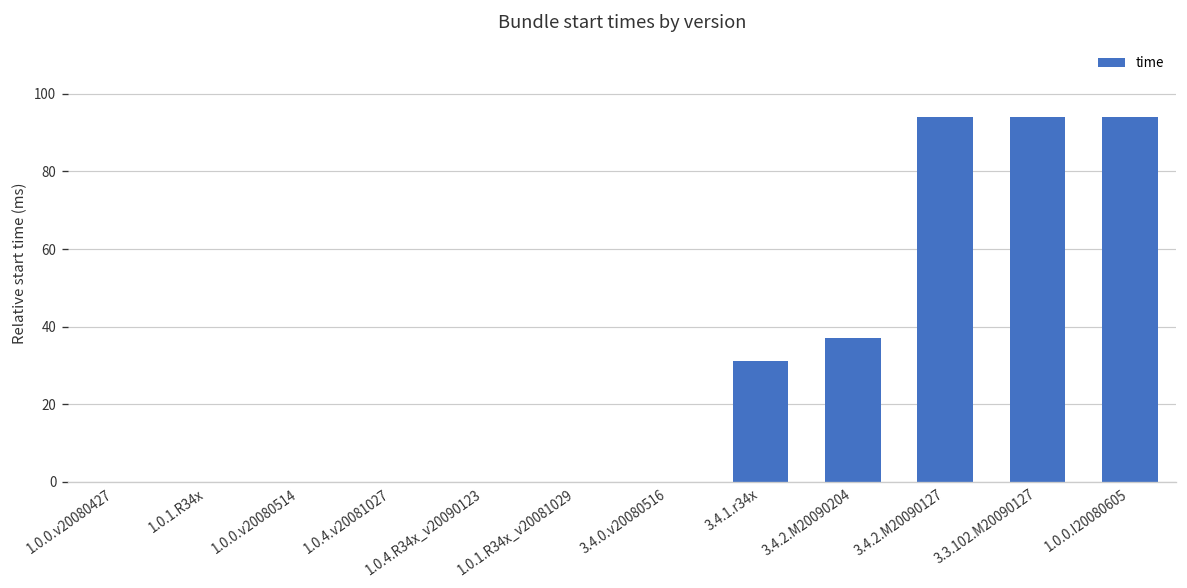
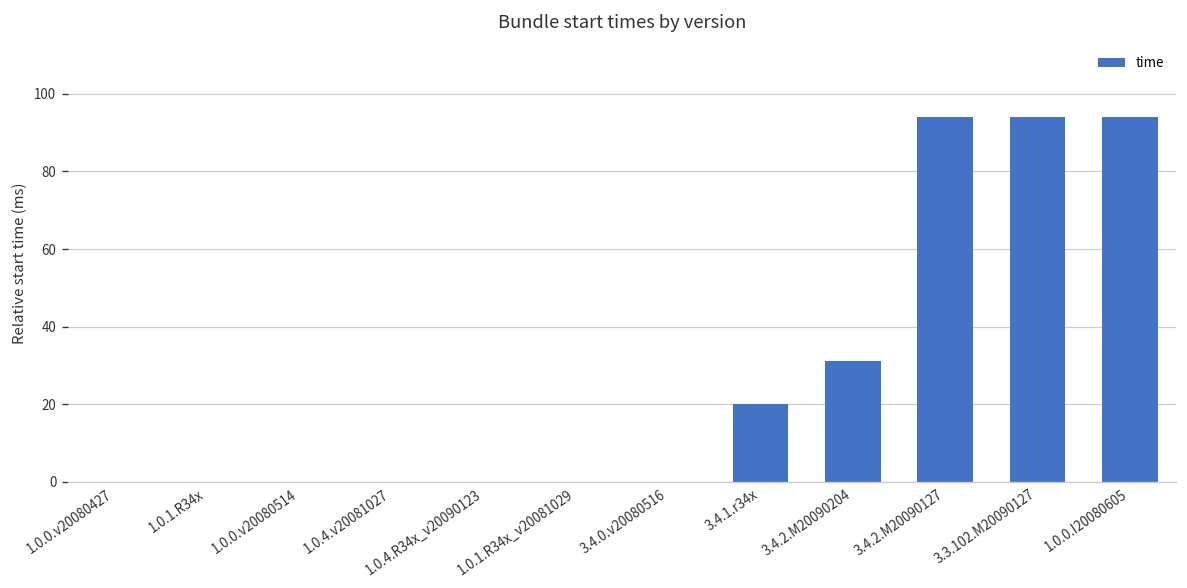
  {
    "1.0.0.v20080427": 0,
    "1.0.1.R34x": 0,
    "1.0.0.v20080514": 0,
    "1.0.4.v20081027": 0,
    "1.0.4.R34x_v20090123": 0,
    "1.0.1.R34x_v20081029": 0,
    "3.4.0.v20080516": 0,
-   "3.4.1.r34x": 31,
-   "3.4.2.M20090204": 37,
+   "3.4.1.r34x": 20,
+   "3.4.2.M20090204": 31,
    "3.4.2.M20090127": 94,
    "3.3.102.M20090127": 94,
    "1.0.0.I20080605": 94
  }
